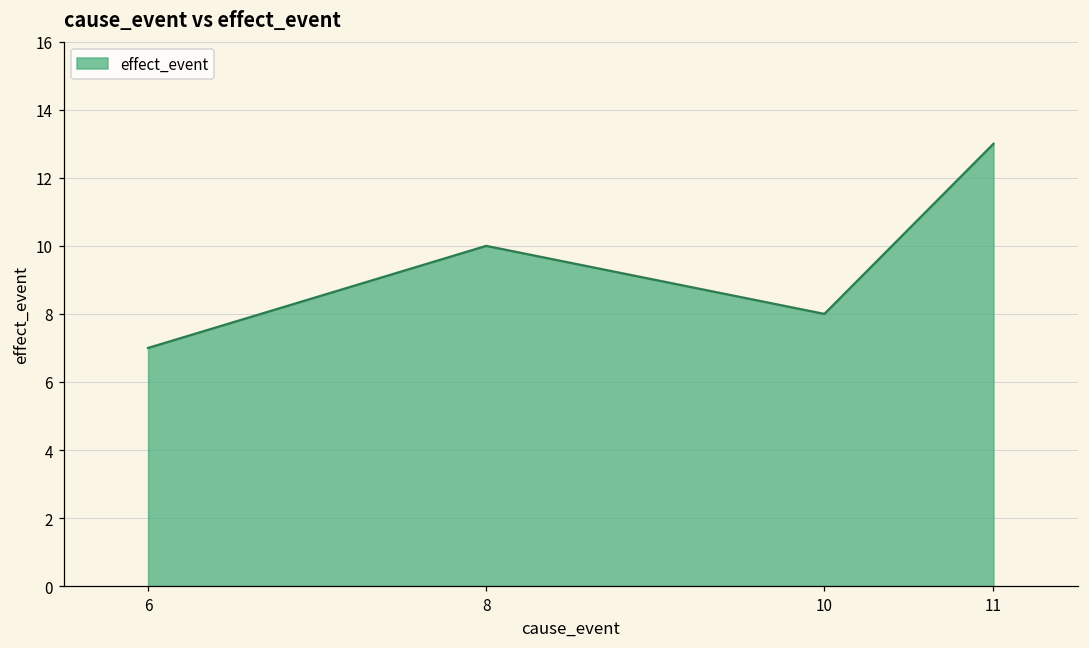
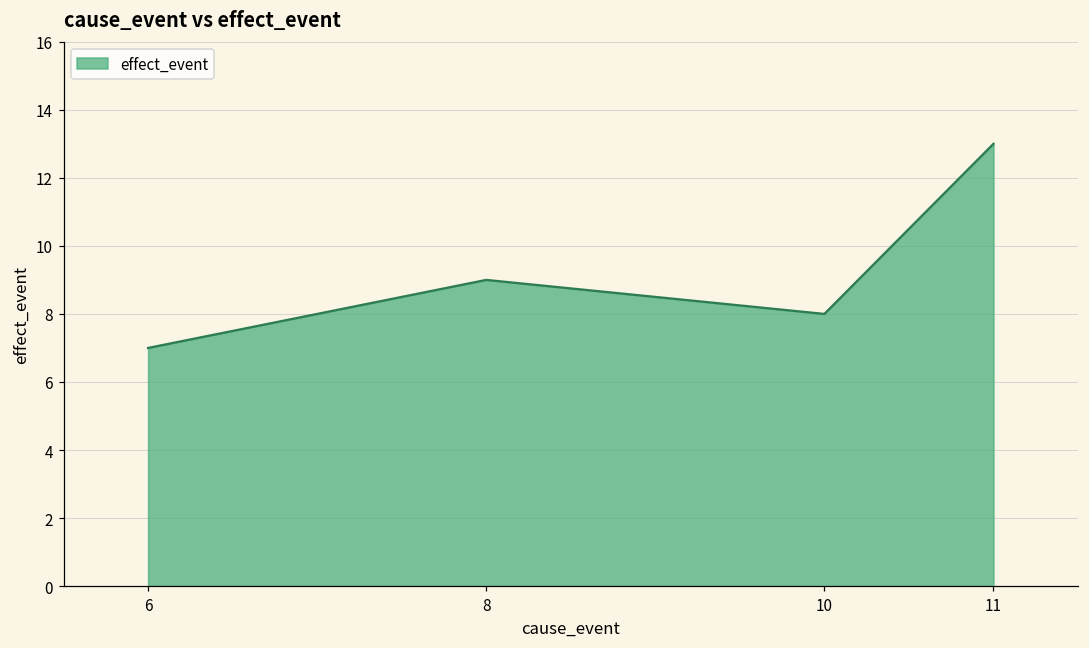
  {
    "6": 7,
-   "8": 10,
+   "8": 9,
    "10": 8,
    "11": 13
  }
